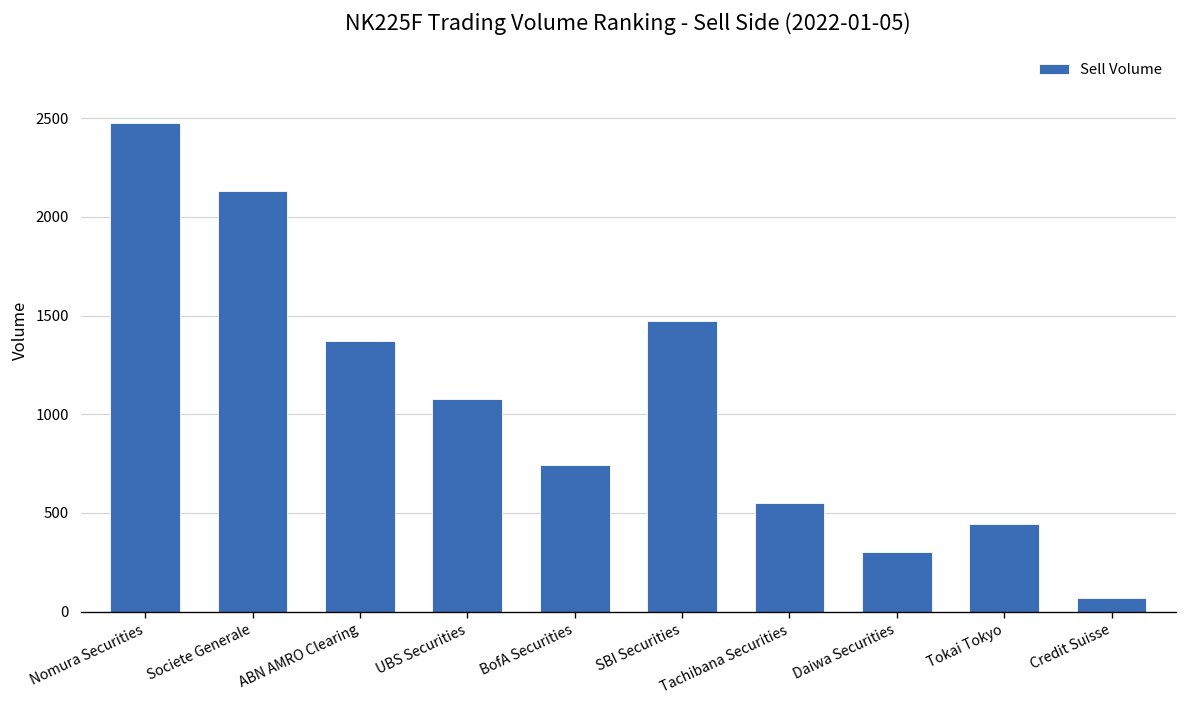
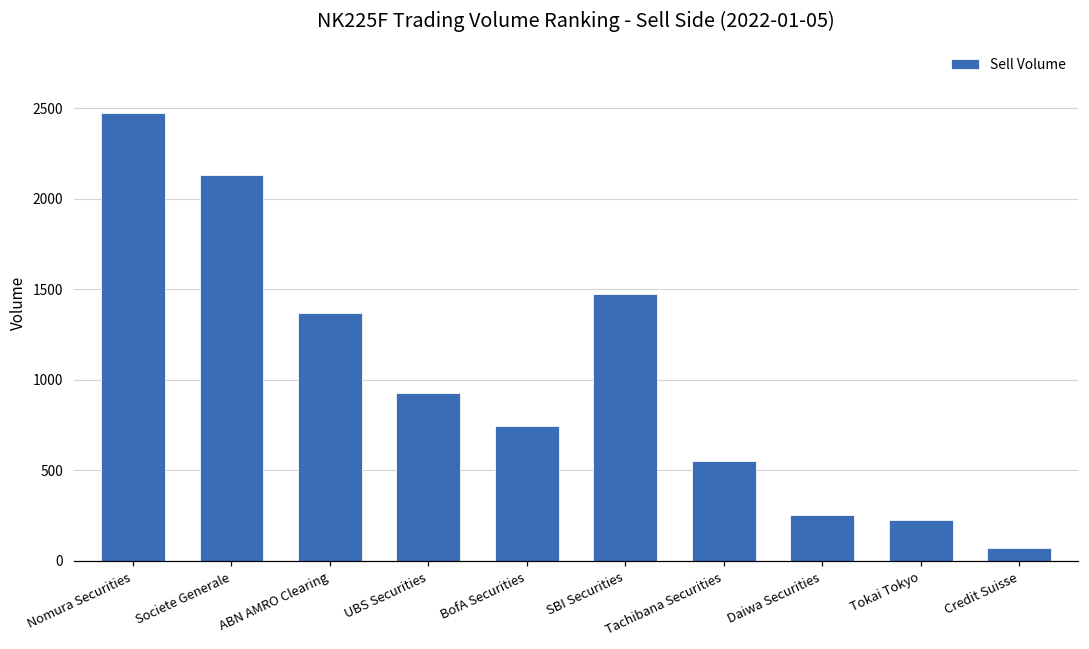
  {
    "Nomura Securities": 2480,
    "Societe Generale": 2130,
    "ABN AMRO Clearing": 1370,
-   "UBS Securities": 1080,
+   "UBS Securities": 930,
    "BofA Securities": 740,
    "SBI Securities": 1470,
    "Tachibana Securities": 550,
-   "Daiwa Securities": 300,
-   "Tokai Tokyo": 440,
+   "Daiwa Securities": 250,
+   "Tokai Tokyo": 230,
    "Credit Suisse": 70
  }
